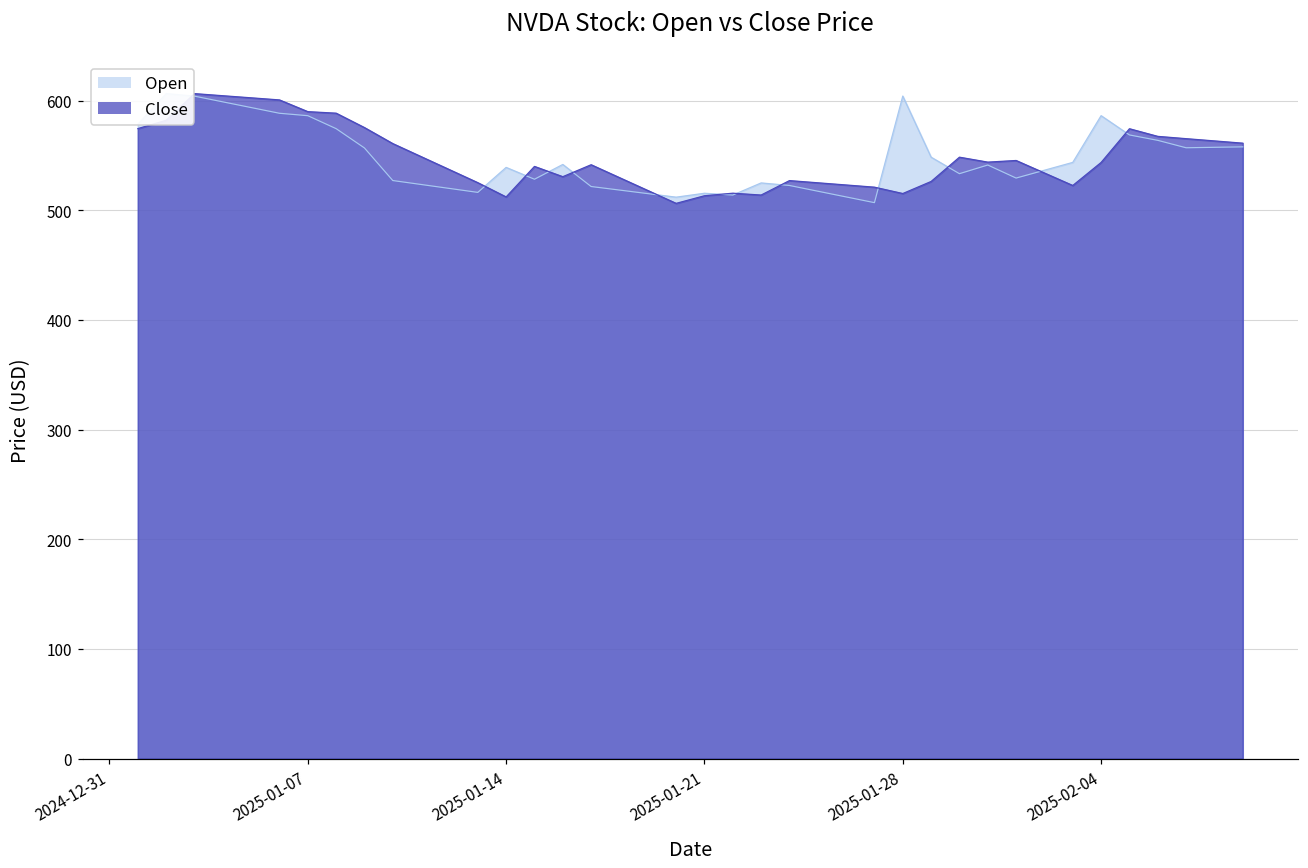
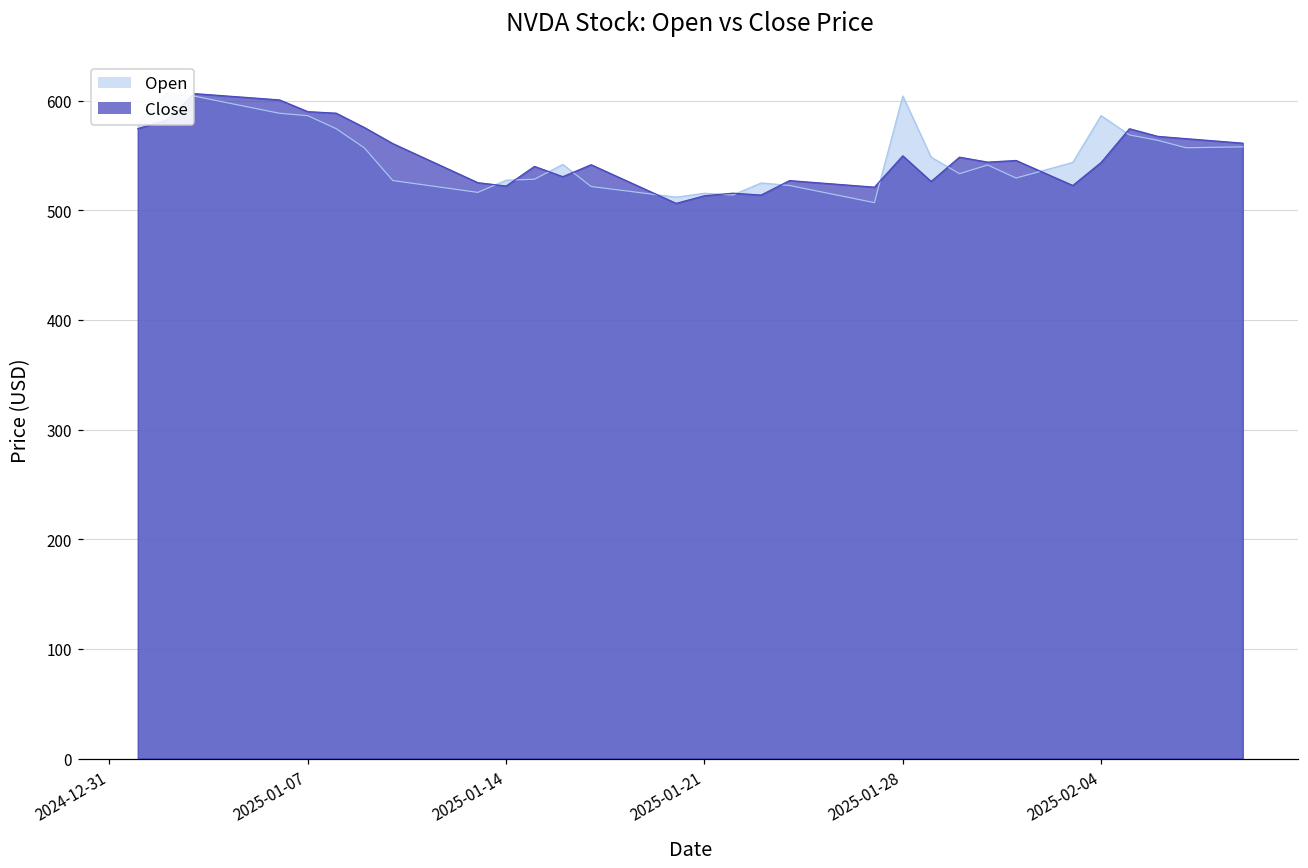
  {
    "Open": {
      "2025-01-07": 590,
-     "2025-01-14": 540,
+     "2025-01-14": 530,
      "2025-01-28": 600,
      "2025-02-04": 590
    },
    "Close": {
      "2025-01-07": 590,
-     "2025-01-14": 510,
-     "2025-01-28": 520,
+     "2025-01-14": 520,
+     "2025-01-28": 550,
      "2025-02-04": 540
    }
  }
